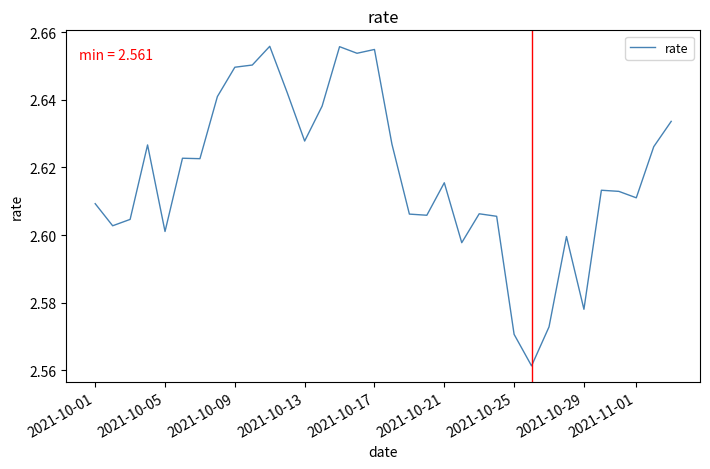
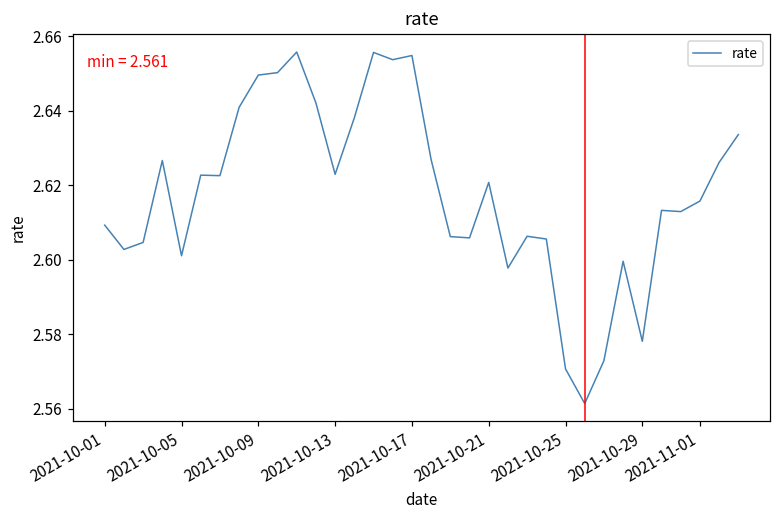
  {
    "2021-10-01": 2.609,
    "2021-10-05": 2.601,
    "2021-10-09": 2.650,
-   "2021-10-13": 2.628,
+   "2021-10-13": 2.623,
    "2021-10-17": 2.655,
-   "2021-10-21": 2.615,
+   "2021-10-21": 2.621,
    "2021-10-25": 2.571,
    "2021-10-29": 2.578,
-   "2021-11-01": 2.611
+   "2021-11-01": 2.616
  }
